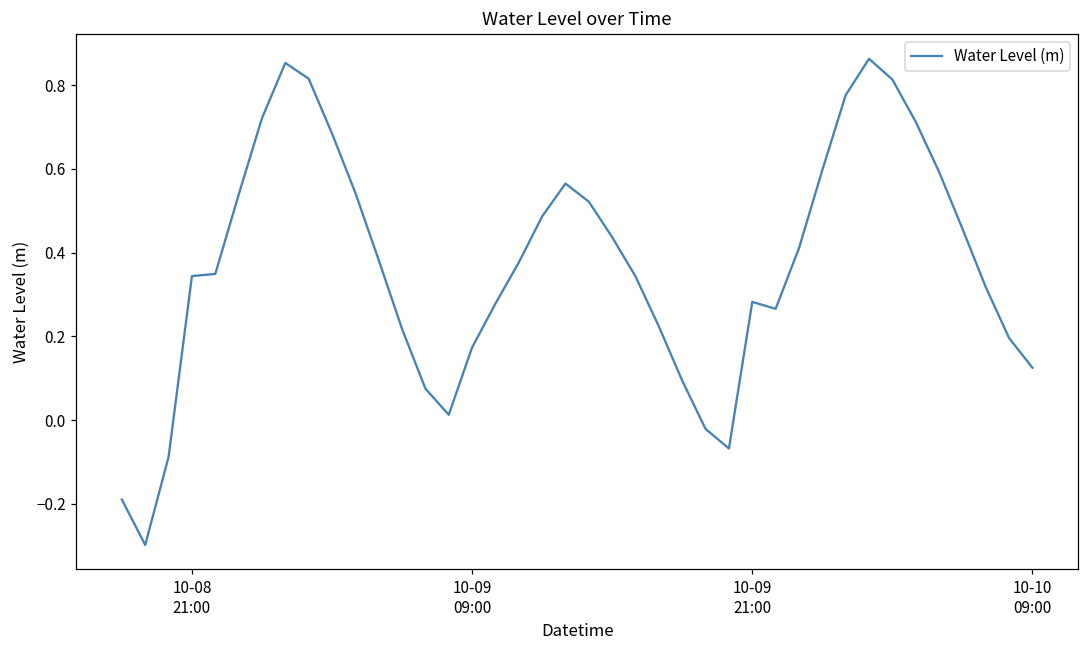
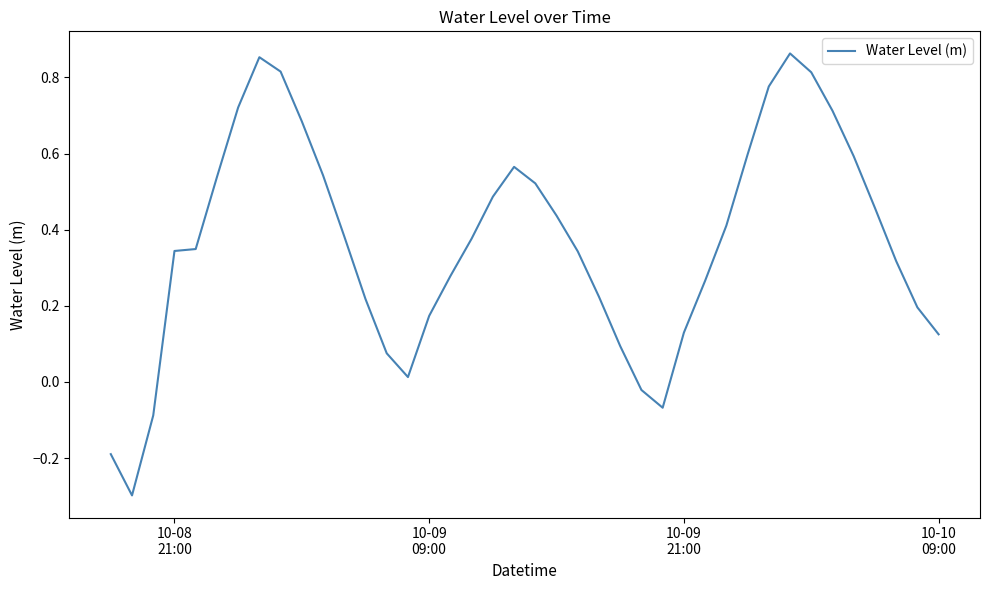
  {
    "10-08 21:00": 0.34,
    "10-09 09:00": 0.17,
-   "10-09 21:00": 0.28,
+   "10-09 21:00": 0.13,
    "10-10 09:00": 0.13
  }
